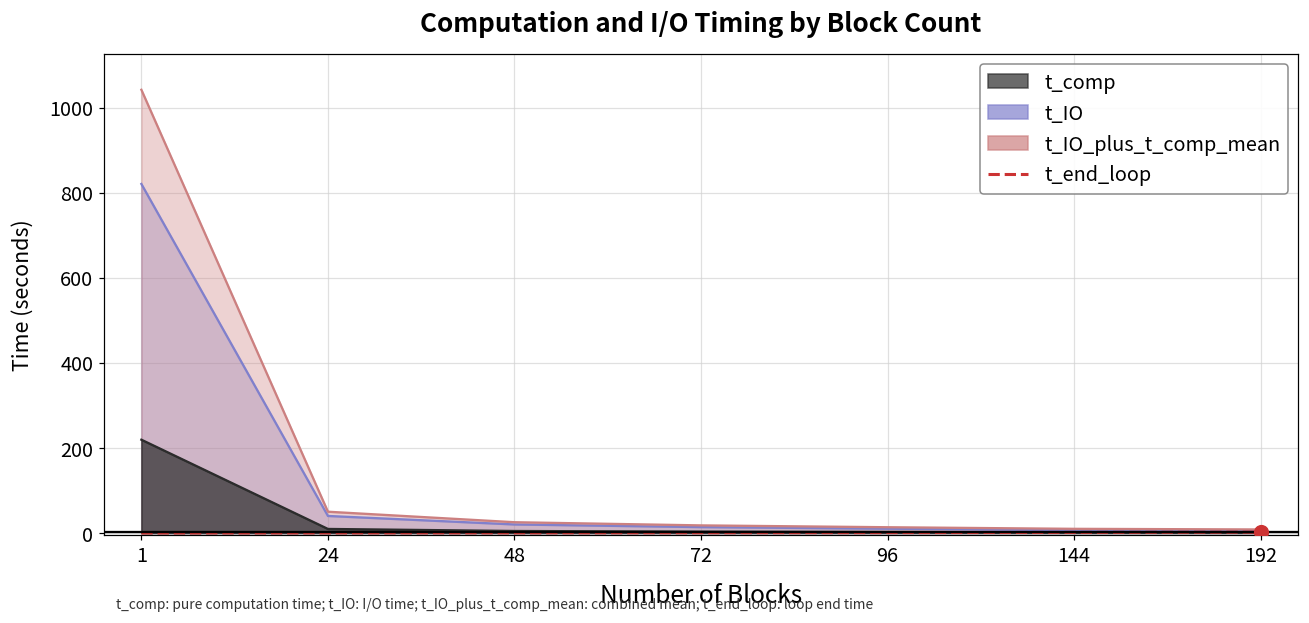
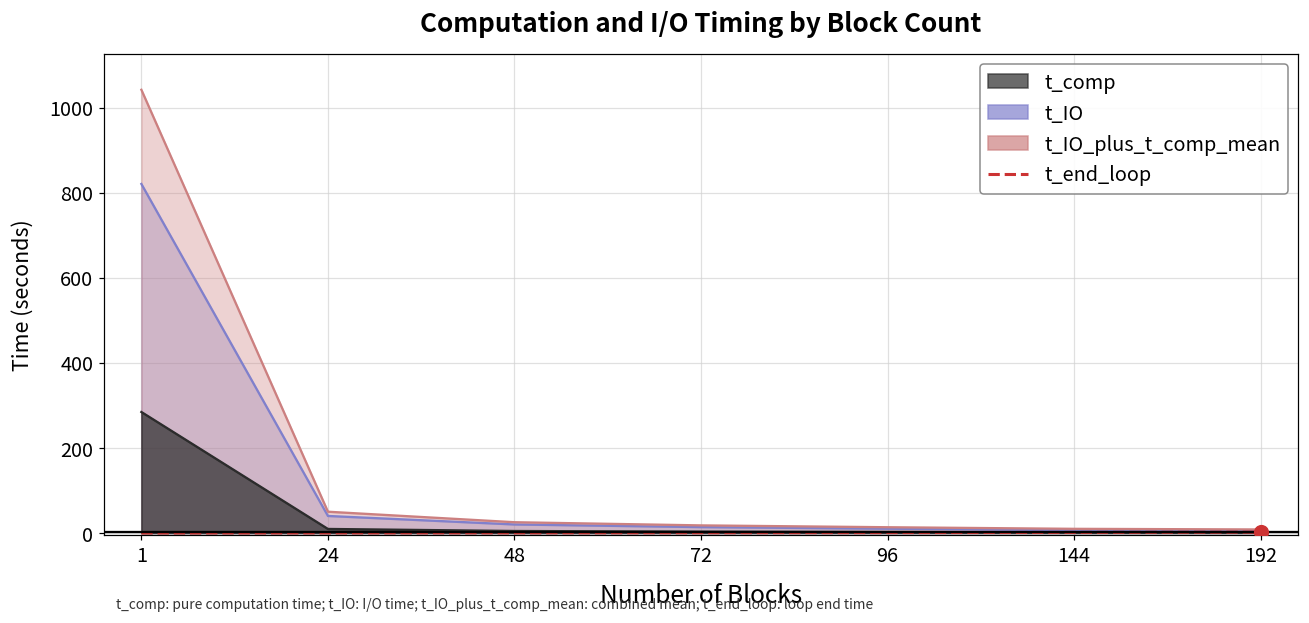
  {
    "t_comp": {
-     "1": 220,
+     "1": 280,
      "24": 10
    }
  }
